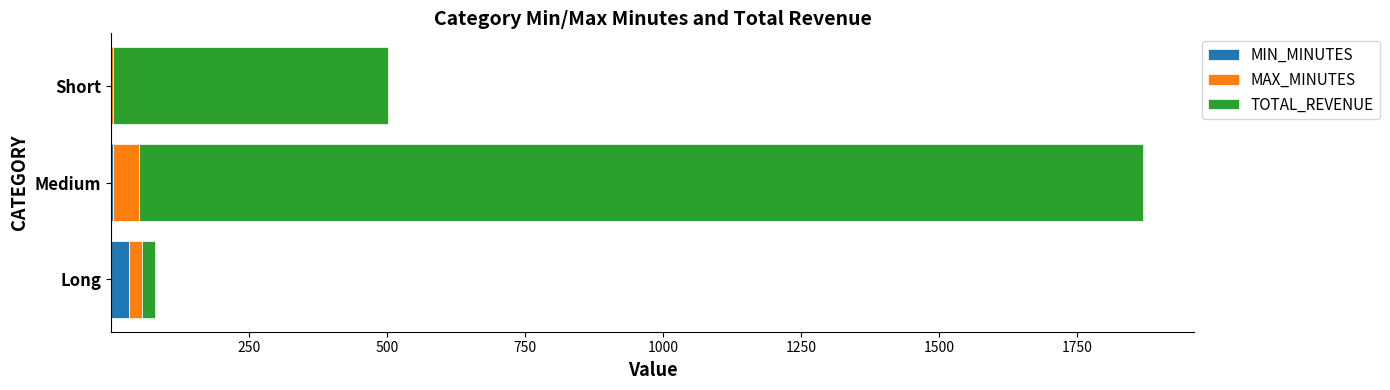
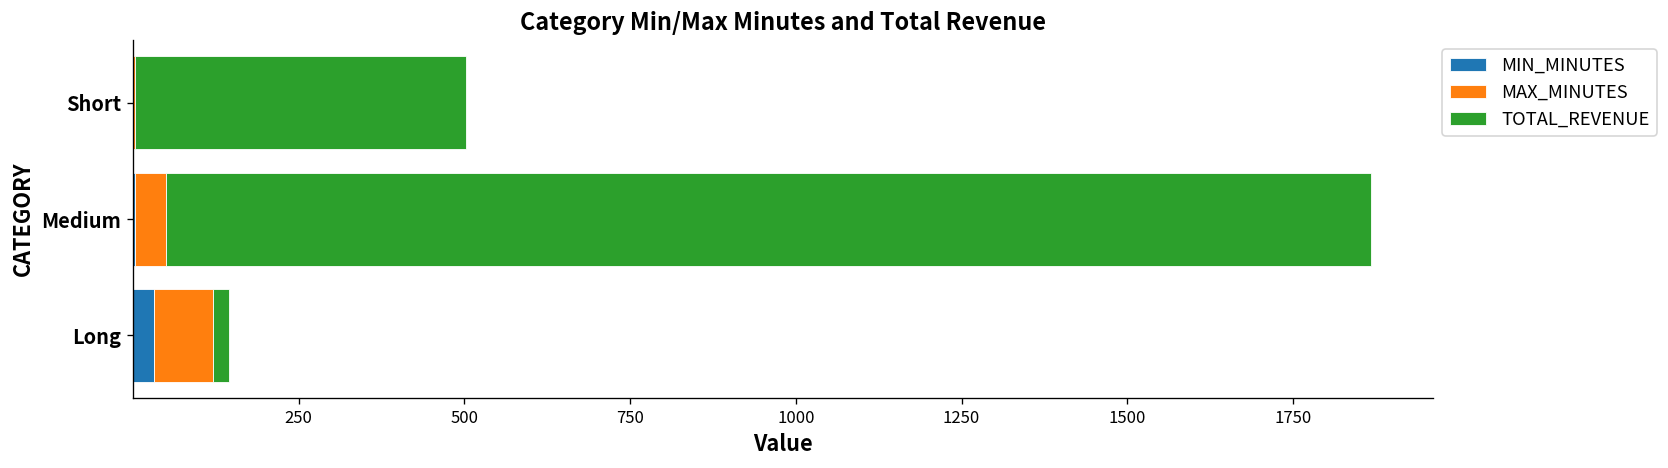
  {
    "MIN_MINUTES": {
      "Long": 30
    },
    "MAX_MINUTES": {
      "Medium": 50,
-     "Long": 20
+     "Long": 90
    },
    "TOTAL_REVENUE": {
      "Short": 500,
      "Medium": 1820,
      "Long": 20
    }
  }
